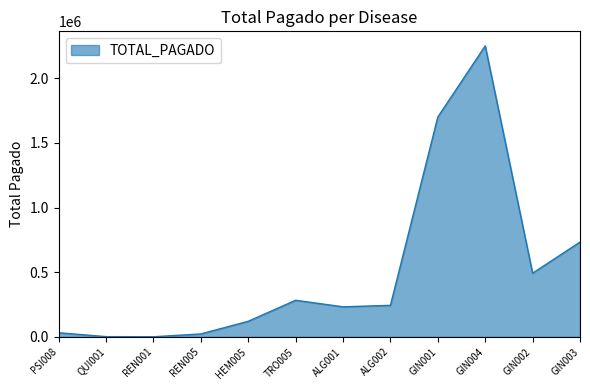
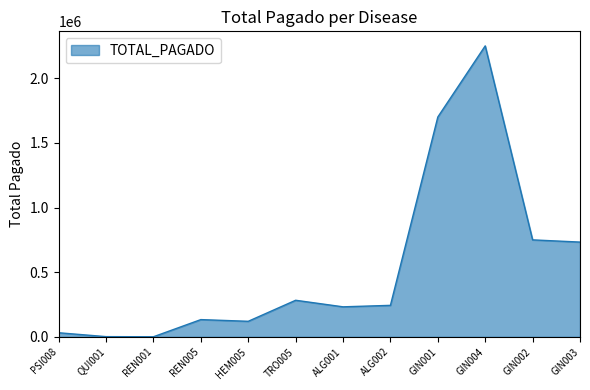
  {
    "PSI008": 30000,
    "QUI001": 0,
    "REN001": 0,
-   "REN005": 20000,
+   "REN005": 130000,
    "HEM005": 120000,
    "TRO005": 280000,
    "ALG001": 230000,
    "ALG002": 240000,
    "GIN001": 1700000,
    "GIN004": 2250000,
-   "GIN002": 490000,
+   "GIN002": 750000,
    "GIN003": 730000
  }
